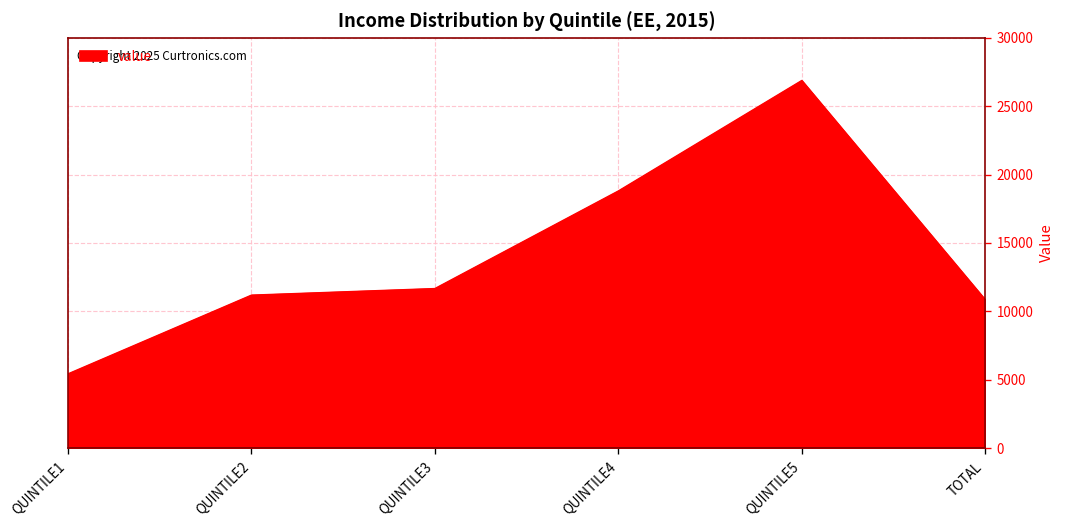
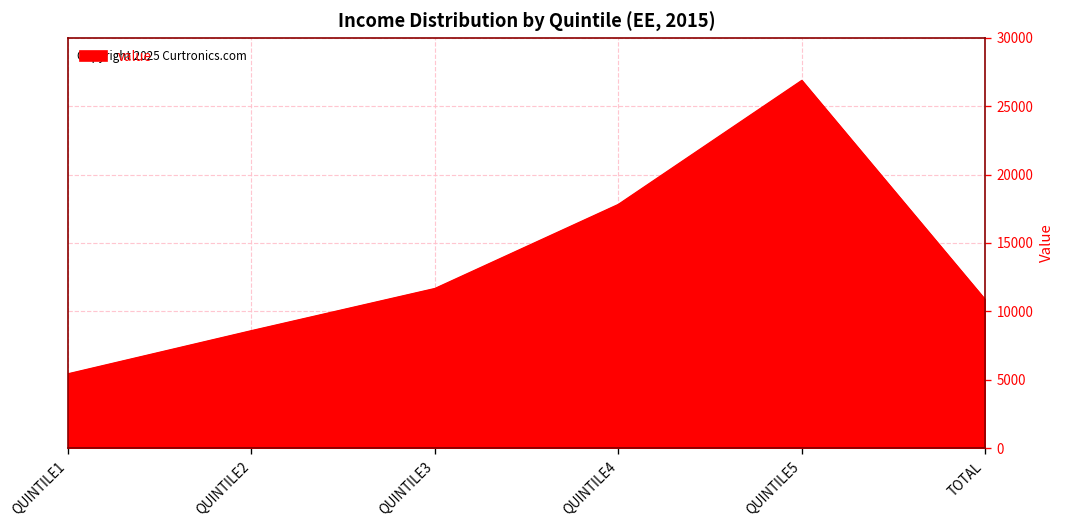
  {
    "QUINTILE1": 5400,
-   "QUINTILE2": 11200,
+   "QUINTILE2": 8600,
    "QUINTILE3": 11700,
-   "QUINTILE4": 18800,
+   "QUINTILE4": 17800,
    "QUINTILE5": 26900,
    "TOTAL": 10900
  }
